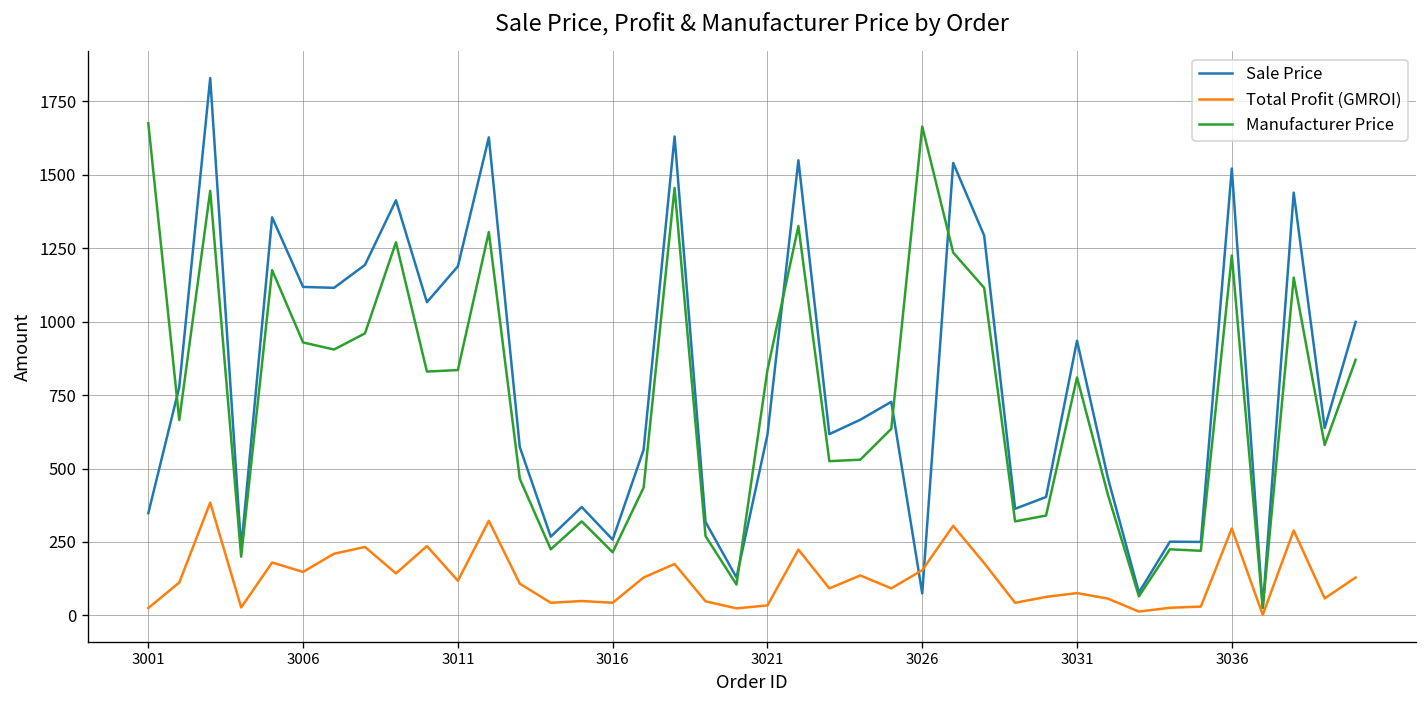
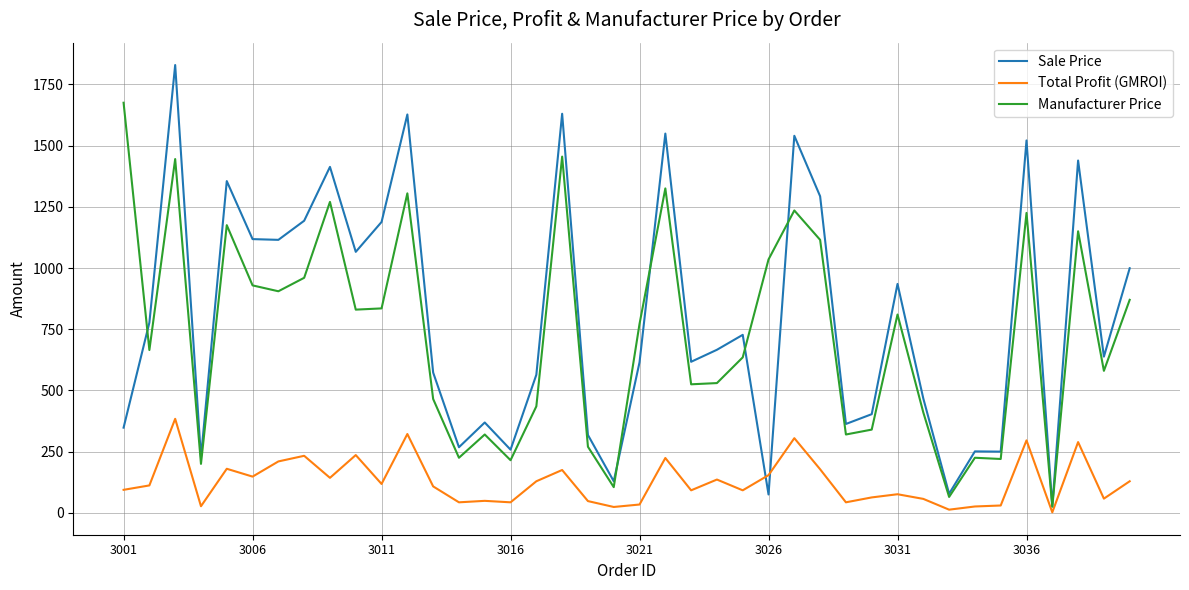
  {
    "Sale Price": {
      "3001": 350,
      "3006": 1120,
      "3011": 1190,
      "3016": 260,
      "3021": 620,
      "3026": 80,
      "3031": 940,
      "3036": 1520
    },
    "Total Profit (GMROI)": {
-     "3001": 30,
+     "3001": 90,
      "3006": 150,
      "3011": 120,
      "3016": 40,
      "3021": 30,
      "3026": 150,
      "3031": 80,
      "3036": 300
    },
    "Manufacturer Price": {
      "3001": 1680,
      "3006": 930,
      "3011": 840,
      "3016": 220,
-     "3021": 840,
-     "3026": 1660,
+     "3021": 770,
+     "3026": 1040,
      "3031": 810,
      "3036": 1230
    }
  }
